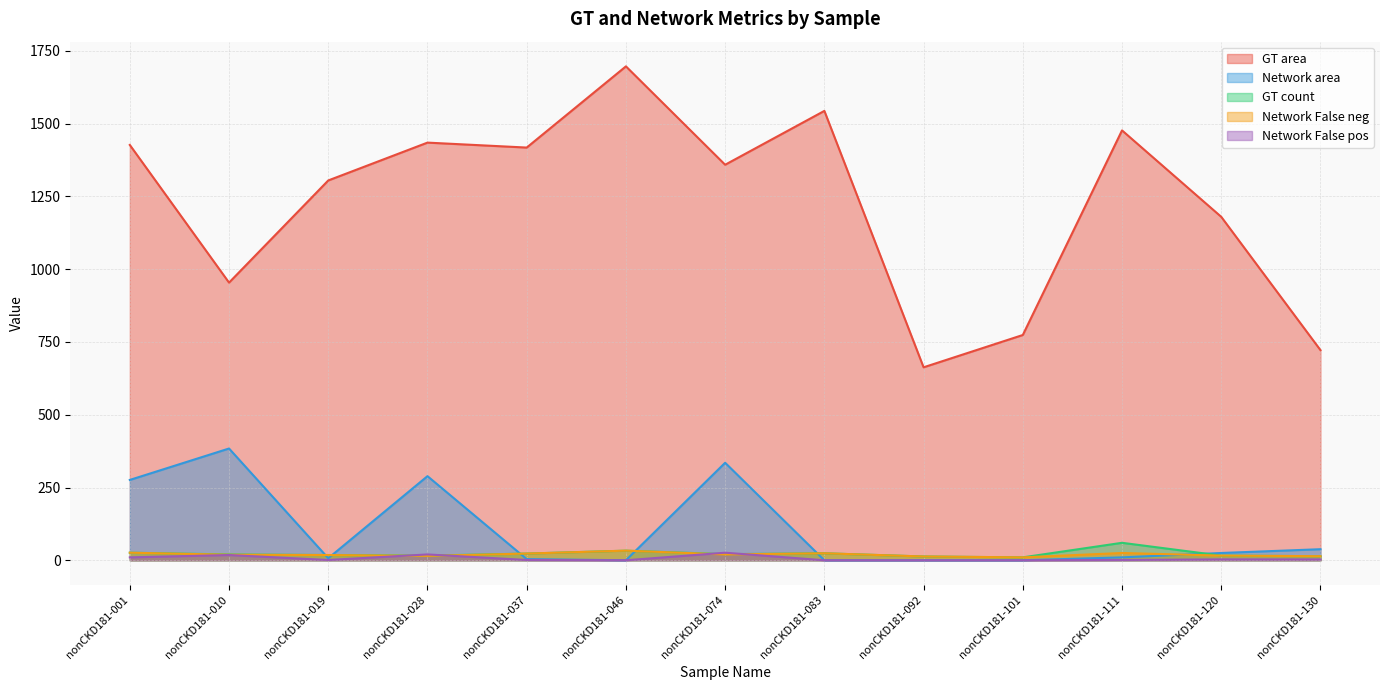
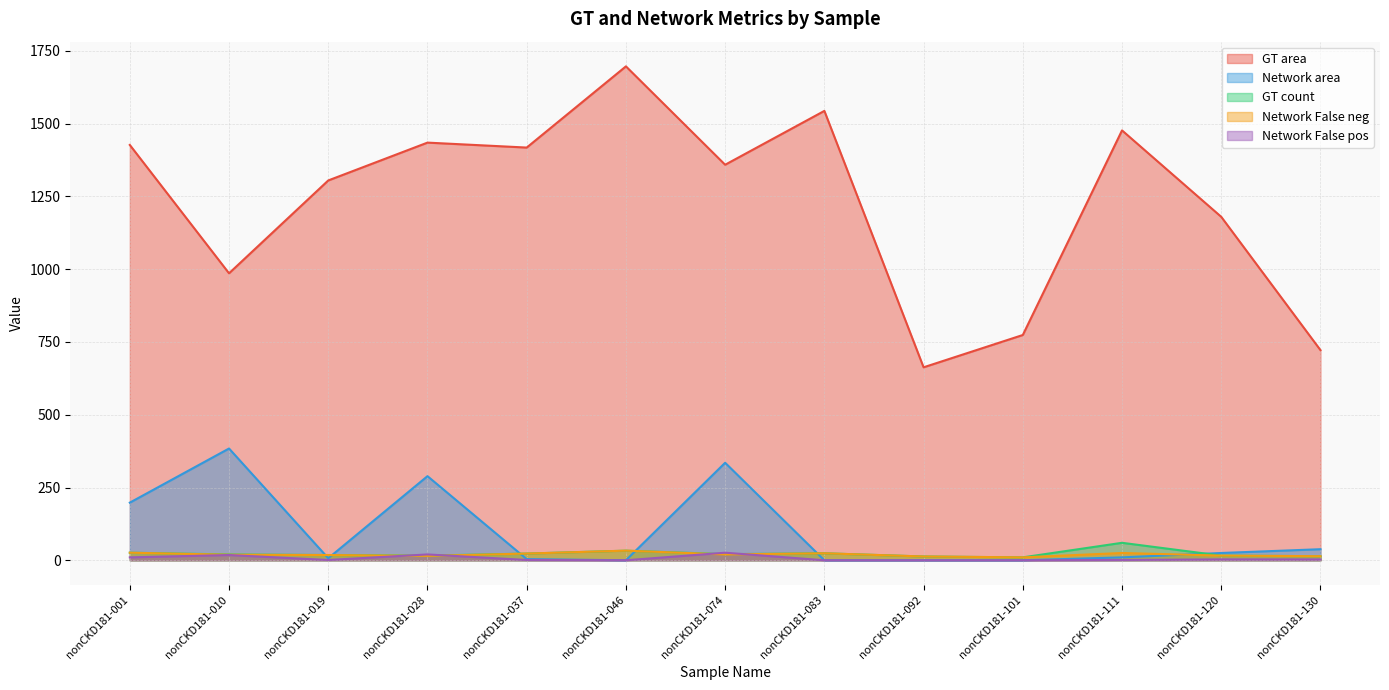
  {
    "GT area": {
      "nonCKD181-001": 1430,
-     "nonCKD181-010": 950,
+     "nonCKD181-010": 990,
      "nonCKD181-019": 1310,
      "nonCKD181-028": 1440,
      "nonCKD181-037": 1420,
      "nonCKD181-046": 1700,
      "nonCKD181-074": 1360,
      "nonCKD181-083": 1540,
      "nonCKD181-092": 660,
      "nonCKD181-101": 770,
      "nonCKD181-111": 1480,
      "nonCKD181-120": 1180,
      "nonCKD181-130": 720
    },
    "Network area": {
-     "nonCKD181-001": 280,
+     "nonCKD181-001": 200,
      "nonCKD181-010": 380,
      "nonCKD181-028": 290,
      "nonCKD181-074": 340,
      "nonCKD181-111": 10,
      "nonCKD181-120": 30,
      "nonCKD181-130": 40
    },
    "GT count": {
      "nonCKD181-111": 60
    },
    "Network False neg": {
      "nonCKD181-111": 30
    },
    "Network False pos": {
      "nonCKD181-001": 10,
      "nonCKD181-111": 0,
      "nonCKD181-120": 0,
      "nonCKD181-130": 0
    }
  }
